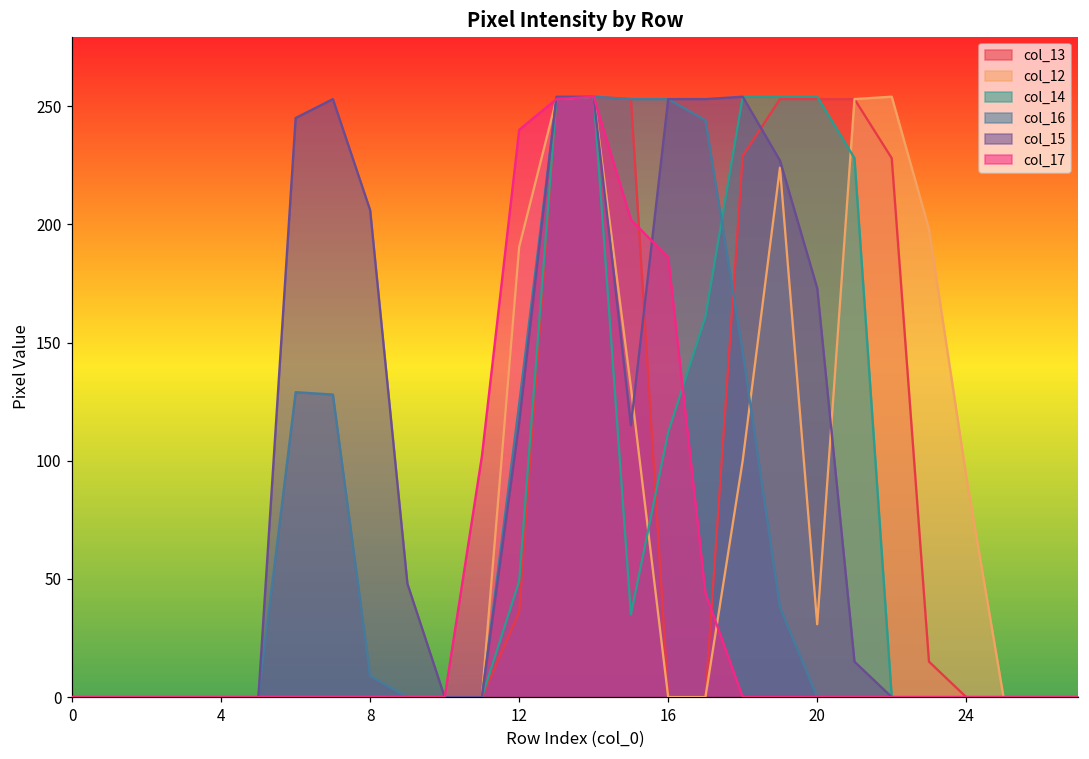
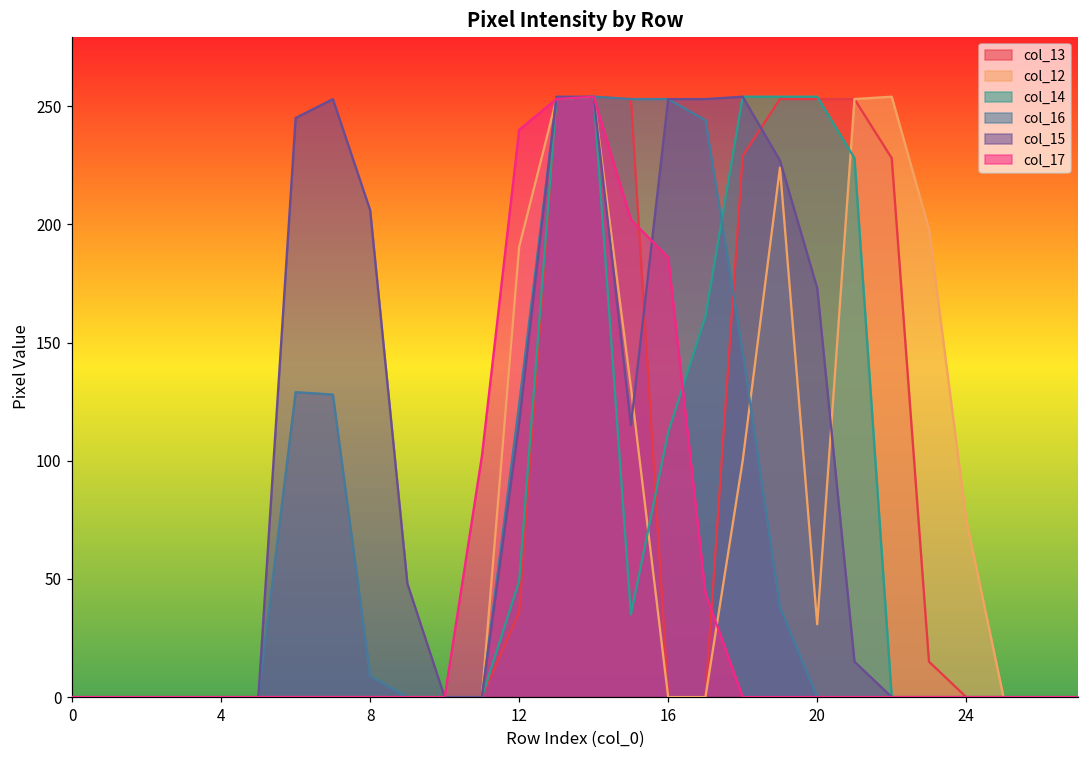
  {
    "col_12": {
      "12": 190,
      "20": 31,
-     "24": 94
+     "24": 75
    }
  }
